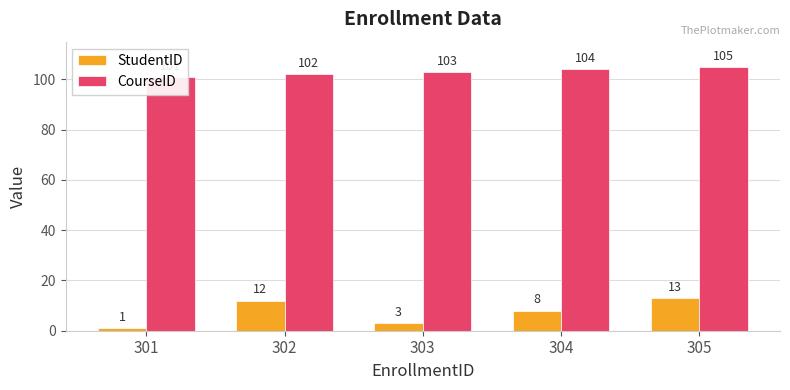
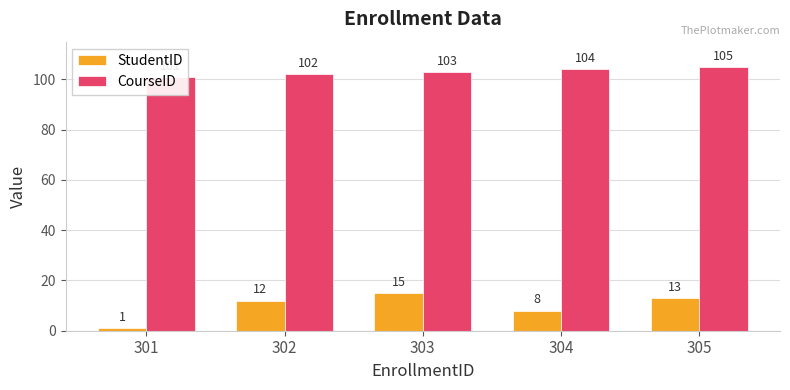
  {
    "StudentID": {
      "301": 1,
      "302": 12,
-     "303": 3,
+     "303": 15,
      "304": 8,
      "305": 13
    },
    "CourseID": {
      "302": 102,
      "303": 103,
      "304": 104,
      "305": 105
    }
  }
